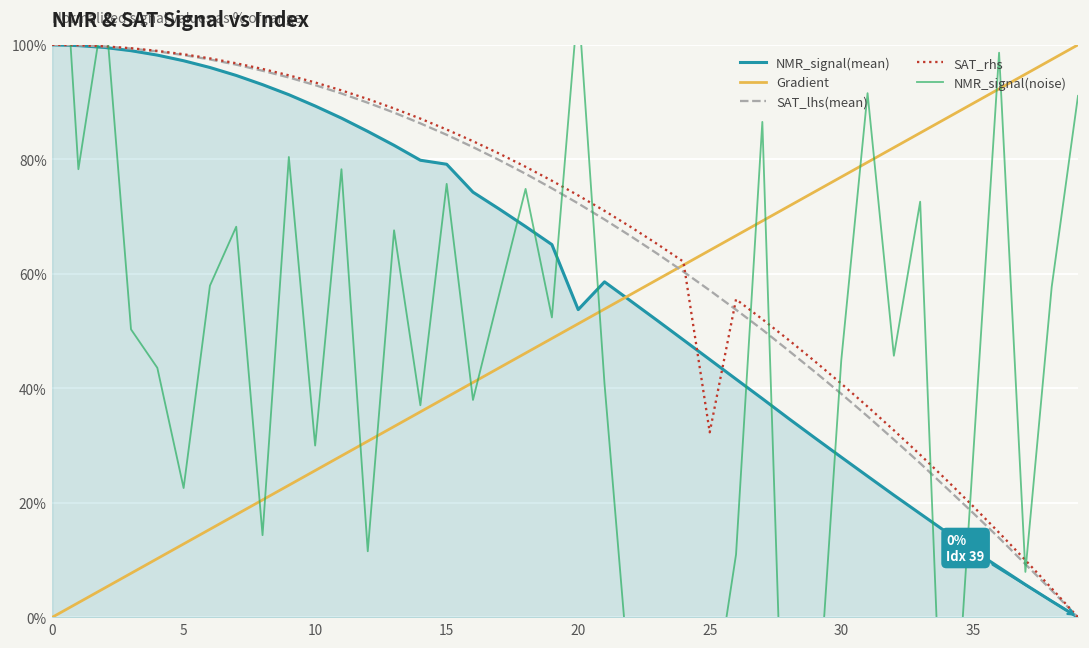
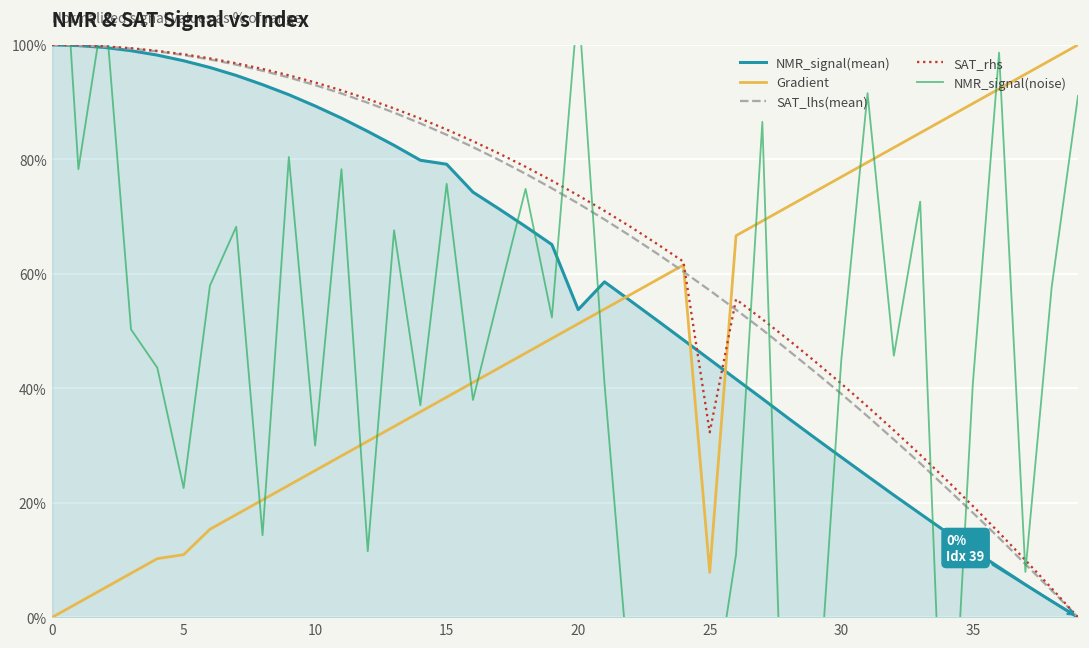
  {
    "NMR_signal(mean)": {
      "5": "97%",
      "10": "89%",
      "15": "79%",
      "20": "54%",
      "25": "45%",
      "30": "28%"
    },
    "Gradient": {
      "0": "0%",
-     "5": "13%",
+     "5": "11%",
      "10": "26%",
      "15": "38%",
      "20": "51%",
-     "25": "64%",
+     "25": "8%",
      "30": "77%",
      "35": "90%"
    },
    "SAT_lhs(mean)": {
      "15": "84%",
      "20": "72%",
      "25": "57%",
      "30": "39%",
      "35": "18%"
    },
    "SAT_rhs": {
      "15": "85%",
      "20": "74%",
      "25": "32%",
      "30": "41%",
      "35": "19%"
    },
    "NMR_signal(noise)": {
      "5": "23%",
      "10": "30%",
      "15": "76%",
      "30": "45%",
-     "35": "27%"
+     "35": "41%"
    }
  }
